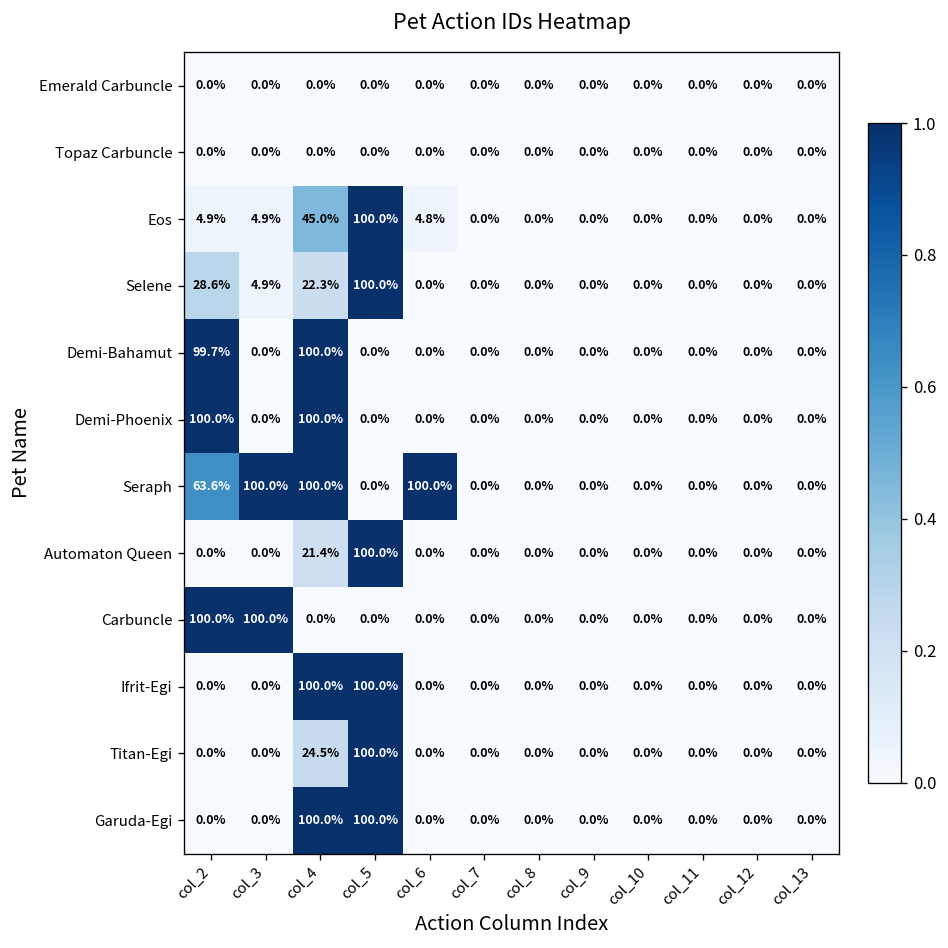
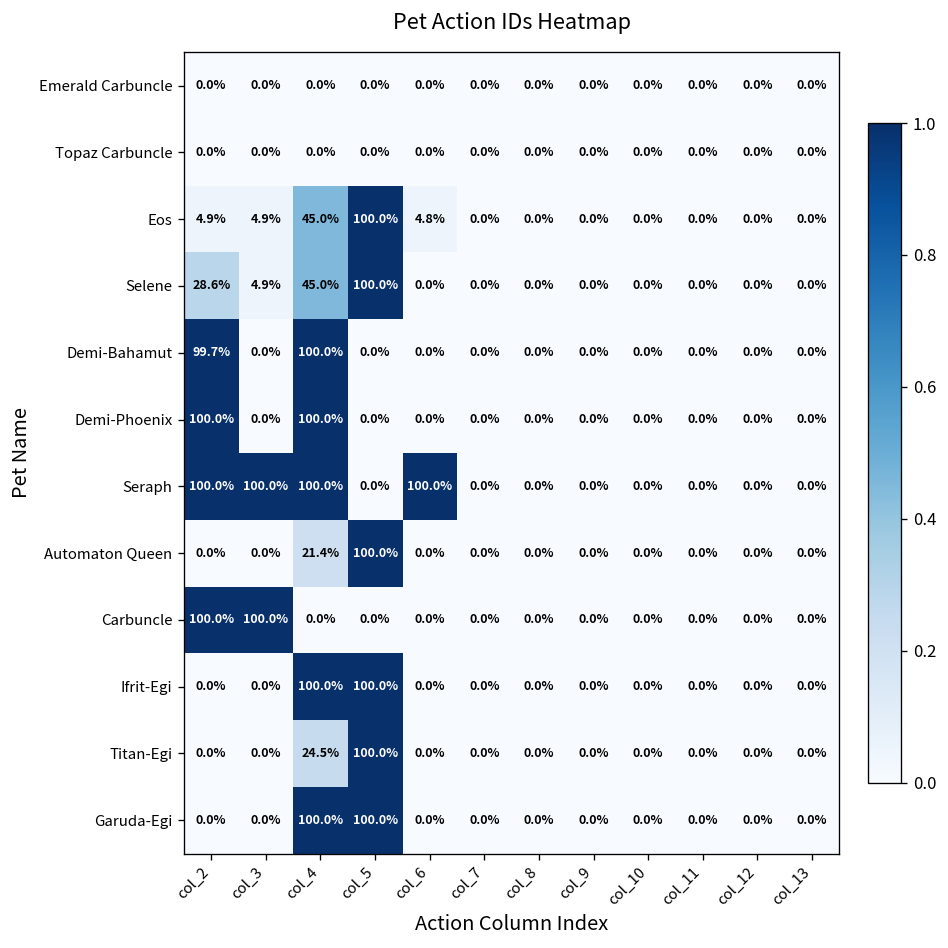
  {
    "Emerald Carbuncle": {
      "col_2": "0.0%",
      "col_3": "0.0%",
      "col_4": "0.0%",
      "col_5": "0.0%",
      "col_6": "0.0%",
      "col_7": "0.0%",
      "col_8": "0.0%",
      "col_9": "0.0%",
      "col_10": "0.0%",
      "col_11": "0.0%",
      "col_12": "0.0%",
      "col_13": "0.0%"
    },
    "Topaz Carbuncle": {
      "col_2": "0.0%",
      "col_3": "0.0%",
      "col_4": "0.0%",
      "col_5": "0.0%",
      "col_6": "0.0%",
      "col_7": "0.0%",
      "col_8": "0.0%",
      "col_9": "0.0%",
      "col_10": "0.0%",
      "col_11": "0.0%",
      "col_12": "0.0%",
      "col_13": "0.0%"
    },
    "Eos": {
      "col_2": "4.9%",
      "col_3": "4.9%",
      "col_4": "45.0%",
      "col_5": "100.0%",
      "col_6": "4.8%",
      "col_7": "0.0%",
      "col_8": "0.0%",
      "col_9": "0.0%",
      "col_10": "0.0%",
      "col_11": "0.0%",
      "col_12": "0.0%",
      "col_13": "0.0%"
    },
    "Selene": {
      "col_2": "28.6%",
      "col_3": "4.9%",
-     "col_4": "22.3%",
+     "col_4": "45.0%",
      "col_5": "100.0%",
      "col_6": "0.0%",
      "col_7": "0.0%",
      "col_8": "0.0%",
      "col_9": "0.0%",
      "col_10": "0.0%",
      "col_11": "0.0%",
      "col_12": "0.0%",
      "col_13": "0.0%"
    },
    "Demi-Bahamut": {
      "col_2": "99.7%",
      "col_3": "0.0%",
      "col_4": "100.0%",
      "col_5": "0.0%",
      "col_6": "0.0%",
      "col_7": "0.0%",
      "col_8": "0.0%",
      "col_9": "0.0%",
      "col_10": "0.0%",
      "col_11": "0.0%",
      "col_12": "0.0%",
      "col_13": "0.0%"
    },
    "Demi-Phoenix": {
      "col_2": "100.0%",
      "col_3": "0.0%",
      "col_4": "100.0%",
      "col_5": "0.0%",
      "col_6": "0.0%",
      "col_7": "0.0%",
      "col_8": "0.0%",
      "col_9": "0.0%",
      "col_10": "0.0%",
      "col_11": "0.0%",
      "col_12": "0.0%",
      "col_13": "0.0%"
    },
    "Seraph": {
-     "col_2": "63.6%",
+     "col_2": "100.0%",
      "col_3": "100.0%",
      "col_4": "100.0%",
      "col_5": "0.0%",
      "col_6": "100.0%",
      "col_7": "0.0%",
      "col_8": "0.0%",
      "col_9": "0.0%",
      "col_10": "0.0%",
      "col_11": "0.0%",
      "col_12": "0.0%",
      "col_13": "0.0%"
    },
    "Automaton Queen": {
      "col_2": "0.0%",
      "col_3": "0.0%",
      "col_4": "21.4%",
      "col_5": "100.0%",
      "col_6": "0.0%",
      "col_7": "0.0%",
      "col_8": "0.0%",
      "col_9": "0.0%",
      "col_10": "0.0%",
      "col_11": "0.0%",
      "col_12": "0.0%",
      "col_13": "0.0%"
    },
    "Carbuncle": {
      "col_2": "100.0%",
      "col_3": "100.0%",
      "col_4": "0.0%",
      "col_5": "0.0%",
      "col_6": "0.0%",
      "col_7": "0.0%",
      "col_8": "0.0%",
      "col_9": "0.0%",
      "col_10": "0.0%",
      "col_11": "0.0%",
      "col_12": "0.0%",
      "col_13": "0.0%"
    },
    "Ifrit-Egi": {
      "col_2": "0.0%",
      "col_3": "0.0%",
      "col_4": "100.0%",
      "col_5": "100.0%",
      "col_6": "0.0%",
      "col_7": "0.0%",
      "col_8": "0.0%",
      "col_9": "0.0%",
      "col_10": "0.0%",
      "col_11": "0.0%",
      "col_12": "0.0%",
      "col_13": "0.0%"
    },
    "Titan-Egi": {
      "col_2": "0.0%",
      "col_3": "0.0%",
      "col_4": "24.5%",
      "col_5": "100.0%",
      "col_6": "0.0%",
      "col_7": "0.0%",
      "col_8": "0.0%",
      "col_9": "0.0%",
      "col_10": "0.0%",
      "col_11": "0.0%",
      "col_12": "0.0%",
      "col_13": "0.0%"
    },
    "Garuda-Egi": {
      "col_2": "0.0%",
      "col_3": "0.0%",
      "col_4": "100.0%",
      "col_5": "100.0%",
      "col_6": "0.0%",
      "col_7": "0.0%",
      "col_8": "0.0%",
      "col_9": "0.0%",
      "col_10": "0.0%",
      "col_11": "0.0%",
      "col_12": "0.0%",
      "col_13": "0.0%"
    }
  }
